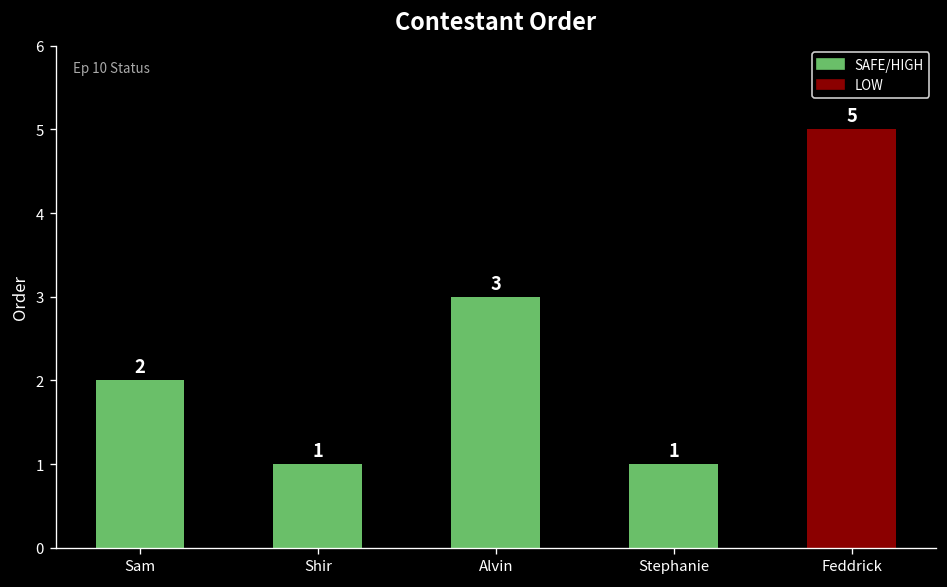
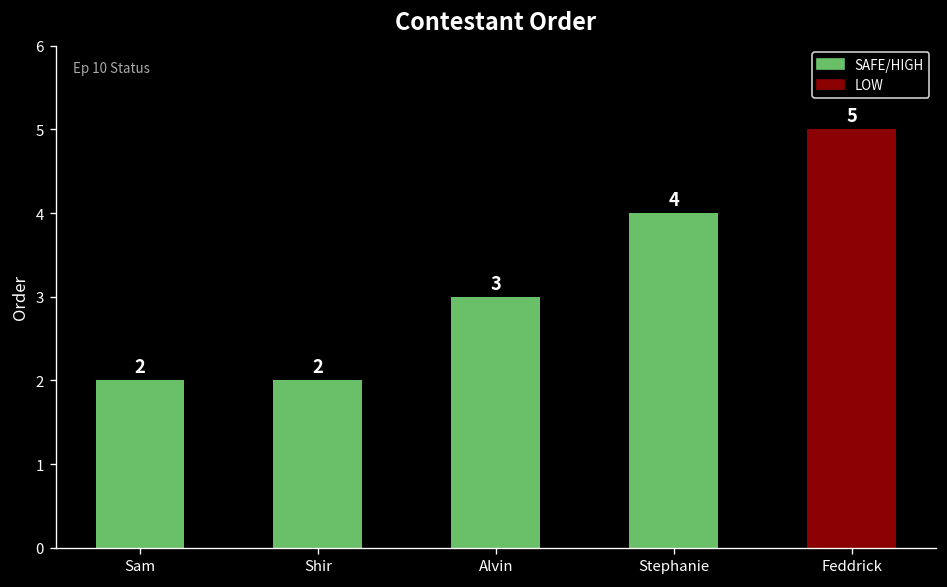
  {
    "Sam": 2,
-   "Shir": 1,
+   "Shir": 2,
    "Alvin": 3,
-   "Stephanie": 1,
+   "Stephanie": 4,
    "Feddrick": 5
  }
